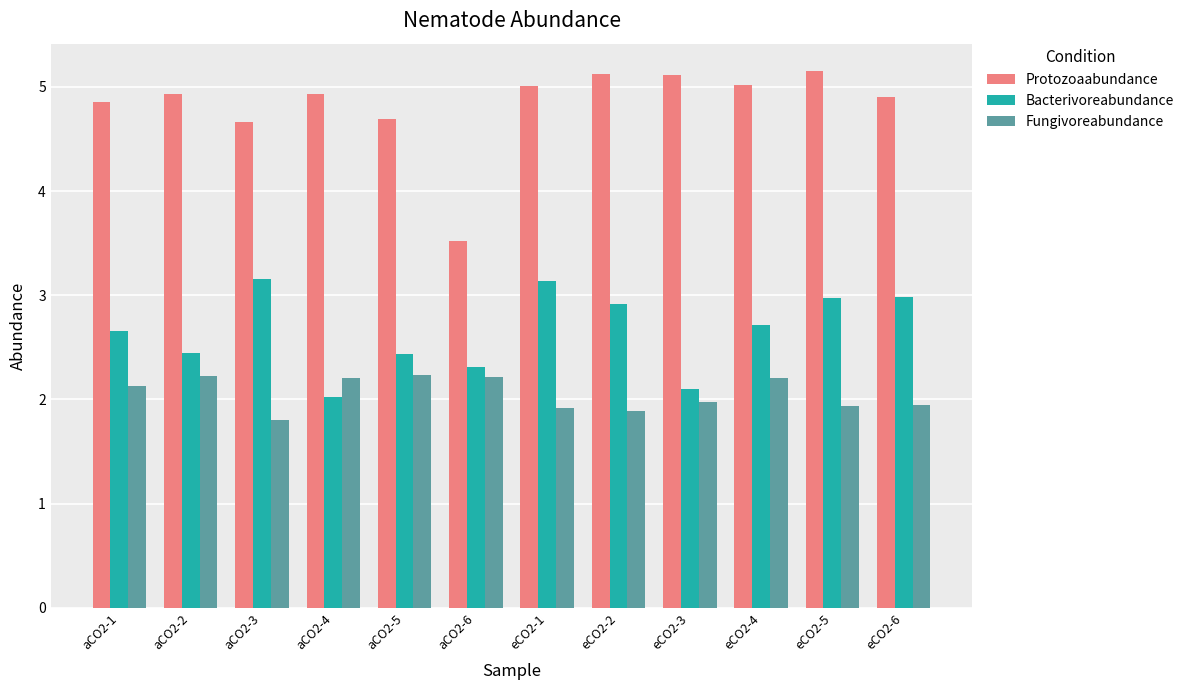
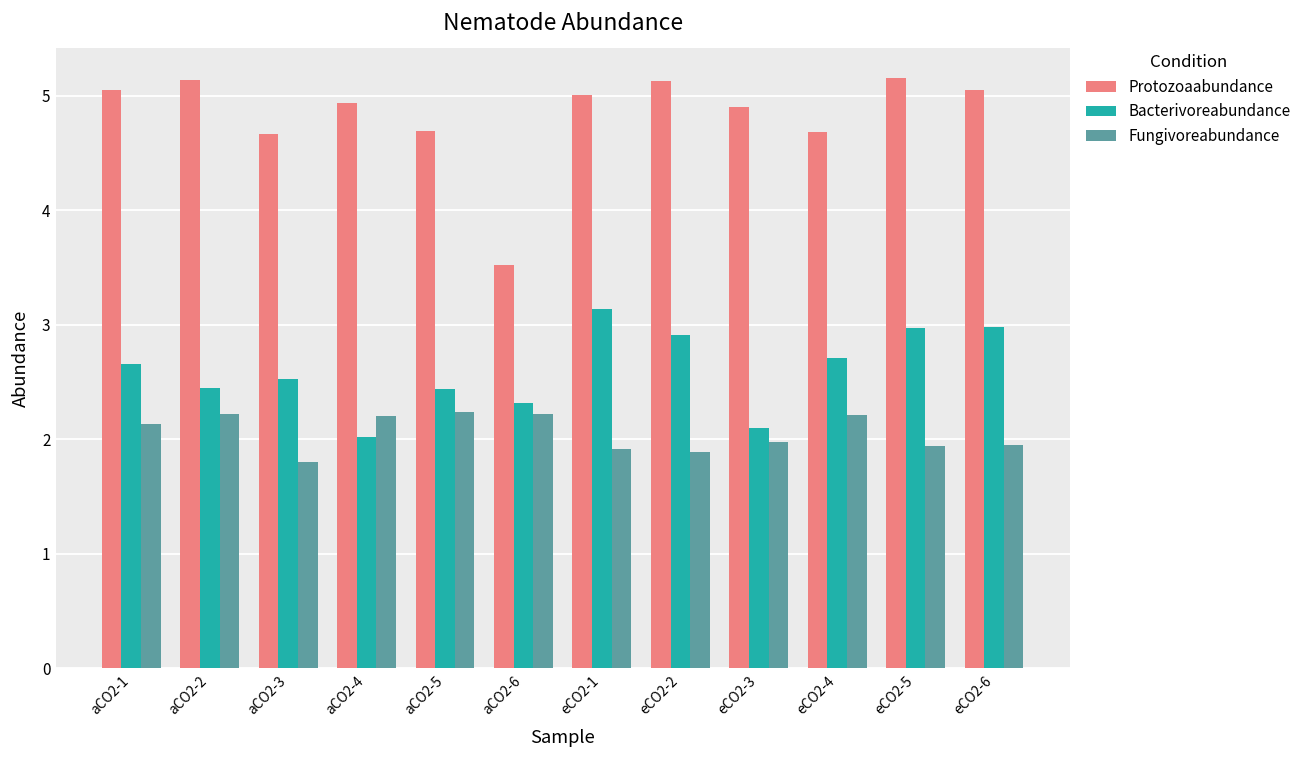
  {
    "Protozoaabundance": {
-     "aCO2-1": 4.85,
-     "aCO2-2": 4.93,
+     "aCO2-1": 5.05,
+     "aCO2-2": 5.14,
      "aCO2-3": 4.66,
      "aCO2-4": 4.93,
      "aCO2-5": 4.69,
      "aCO2-6": 3.52,
      "eCO2-1": 5.00,
      "eCO2-2": 5.13,
-     "eCO2-3": 5.11,
-     "eCO2-4": 5.02,
+     "eCO2-3": 4.90,
+     "eCO2-4": 4.68,
      "eCO2-5": 5.16,
-     "eCO2-6": 4.90
+     "eCO2-6": 5.05
    },
    "Bacterivoreabundance": {
      "aCO2-1": 2.66,
      "aCO2-2": 2.45,
-     "aCO2-3": 3.16,
+     "aCO2-3": 2.53,
      "aCO2-4": 2.02,
      "aCO2-5": 2.44,
      "aCO2-6": 2.32,
      "eCO2-1": 3.13,
      "eCO2-2": 2.91,
      "eCO2-3": 2.10,
      "eCO2-4": 2.71,
      "eCO2-5": 2.98,
      "eCO2-6": 2.98
    },
    "Fungivoreabundance": {
      "aCO2-1": 2.13,
      "aCO2-2": 2.22,
      "aCO2-3": 1.80,
      "aCO2-4": 2.20,
      "aCO2-5": 2.23,
      "aCO2-6": 2.22,
      "eCO2-1": 1.91,
      "eCO2-2": 1.89,
      "eCO2-3": 1.98,
      "eCO2-4": 2.21,
      "eCO2-5": 1.94,
      "eCO2-6": 1.95
    }
  }
